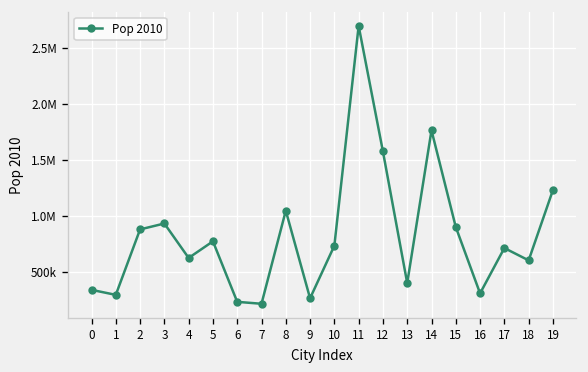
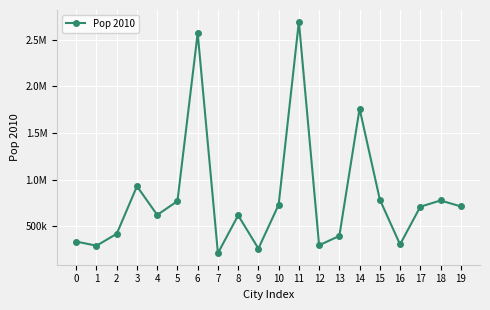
  {
    "0": 300000,
    "1": 300000,
-   "2": 900000,
+   "2": 400000,
    "3": 900000,
    "4": 600000,
    "5": 800000,
-   "6": 200000,
+   "6": 2600000,
    "7": 200000,
-   "8": 1000000,
+   "8": 600000,
    "9": 300000,
    "10": 700000,
    "11": 2700000,
-   "12": 1600000,
+   "12": 300000,
    "13": 400000,
    "14": 1800000,
-   "15": 900000,
+   "15": 800000,
    "16": 300000,
    "17": 700000,
-   "18": 600000,
-   "19": 1200000
+   "18": 800000,
+   "19": 700000
  }
